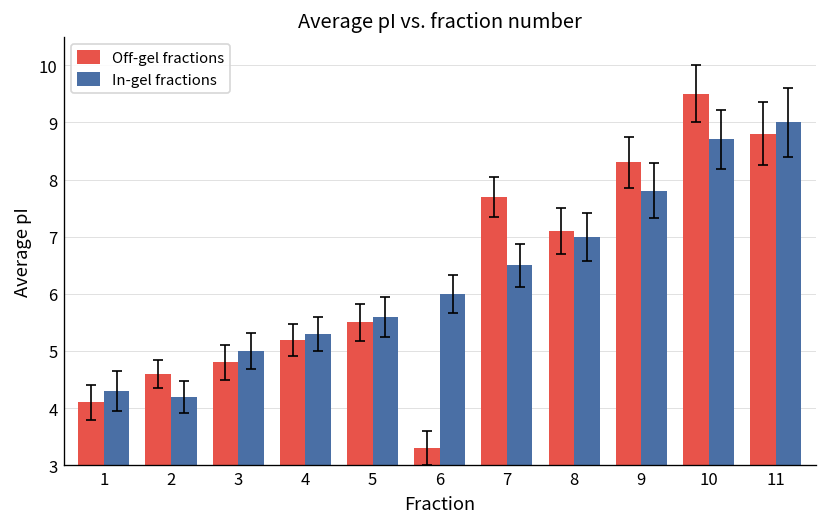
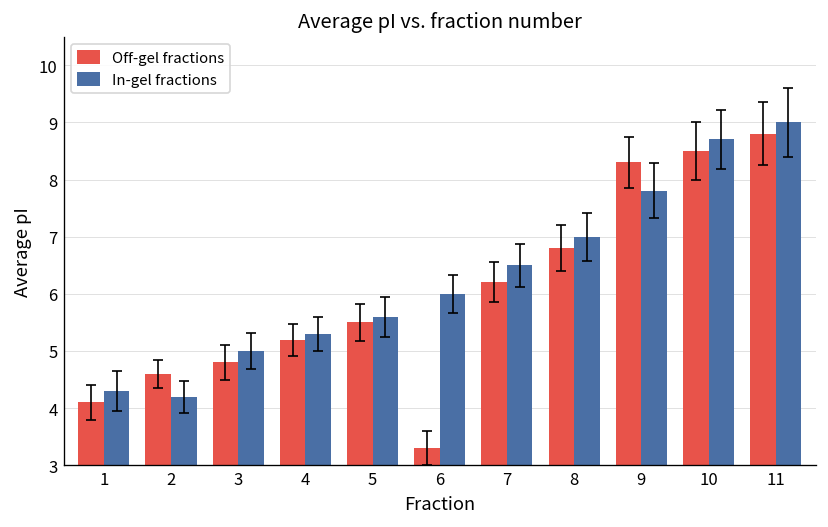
  {
    "Off-gel fractions": {
      "1": 4.1,
      "2": 4.6,
      "3": 4.8,
      "4": 5.2,
      "5": 5.5,
      "6": 3.3,
-     "7": 7.7,
-     "8": 7.1,
+     "7": 6.2,
+     "8": 6.8,
      "9": 8.3,
-     "10": 9.5,
+     "10": 8.5,
      "11": 8.8
    }
  }
